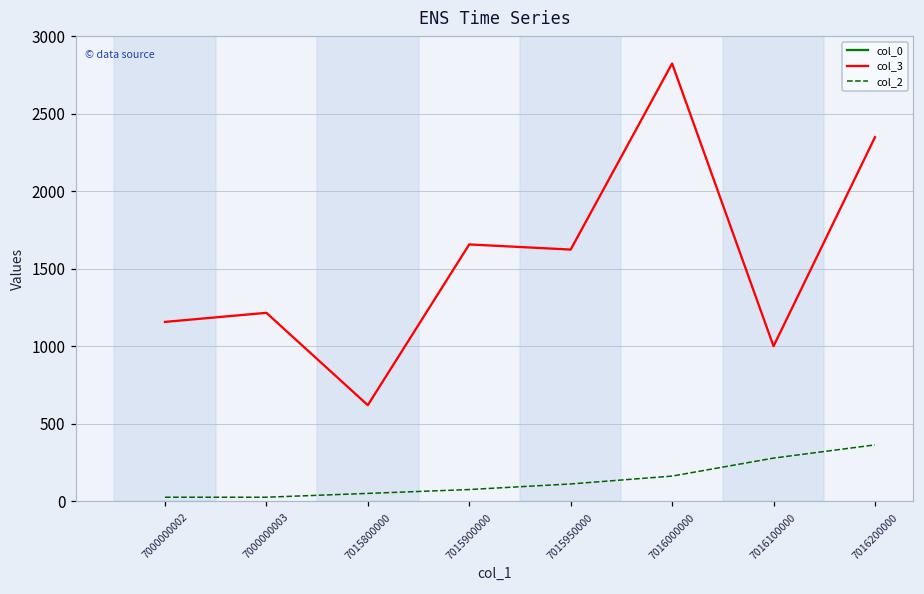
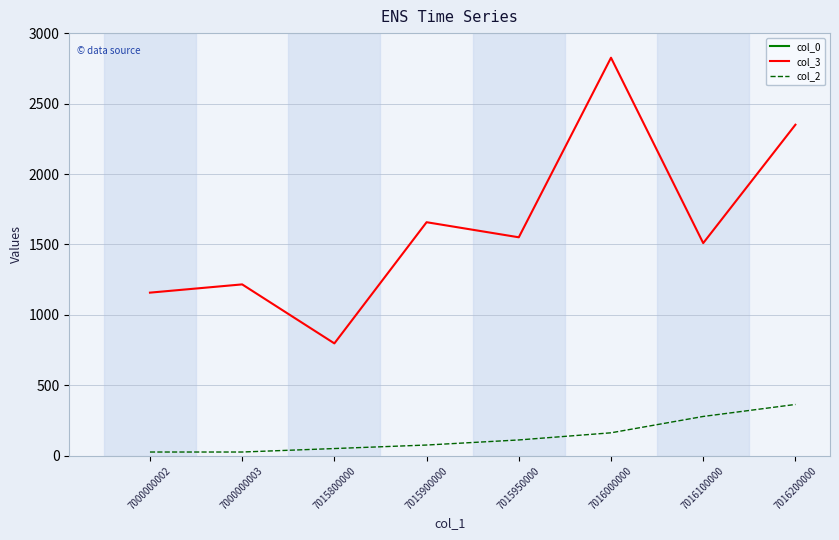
  {
    "col_3": {
      "7000000002": 1160,
      "7000000003": 1220,
-     "7015800000": 620,
+     "7015800000": 800,
      "7015900000": 1660,
-     "7015950000": 1620,
+     "7015950000": 1550,
      "7016000000": 2830,
-     "7016100000": 1000,
+     "7016100000": 1510,
      "7016200000": 2350
    }
  }
